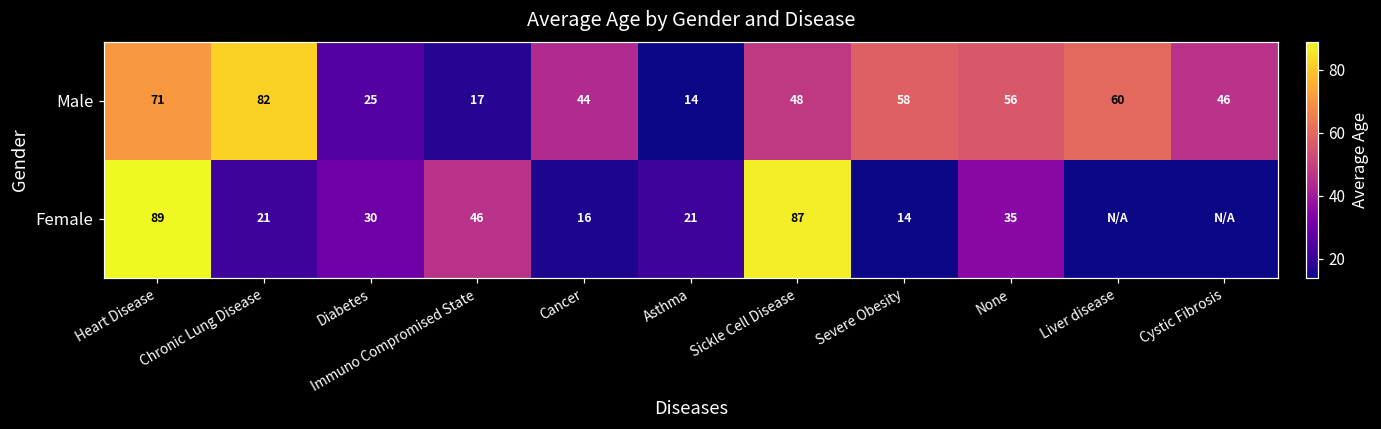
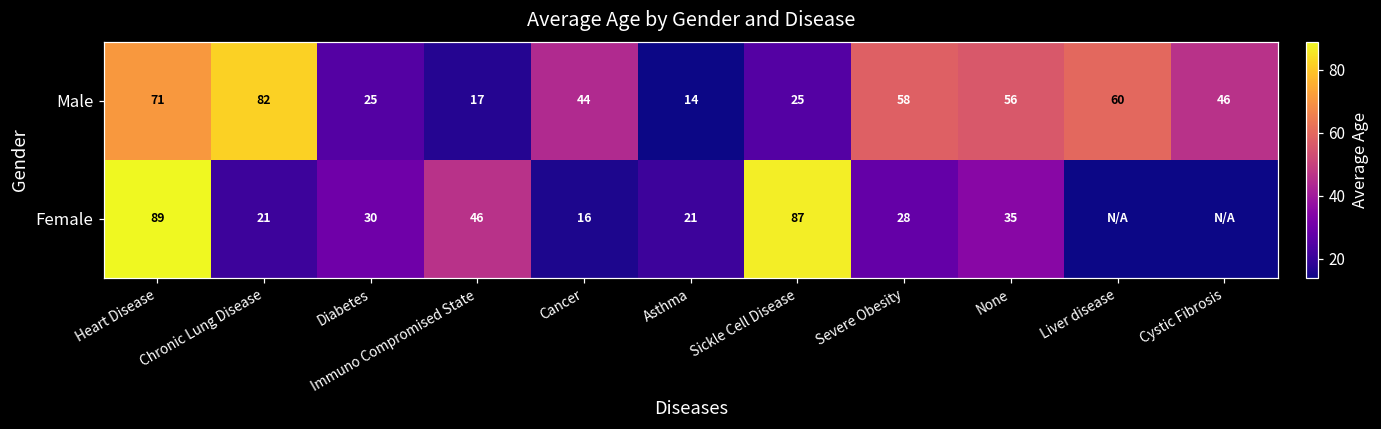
  {
    "Male": {
      "Heart Disease": 71,
      "Chronic Lung Disease": 82,
      "Diabetes": 25,
      "Immuno Compromised State": 17,
      "Cancer": 44,
      "Asthma": 14,
-     "Sickle Cell Disease": 48,
+     "Sickle Cell Disease": 25,
      "Severe Obesity": 58,
      "None": 56,
      "Liver disease": 60,
      "Cystic Fibrosis": 46
    },
    "Female": {
      "Heart Disease": 89,
      "Chronic Lung Disease": 21,
      "Diabetes": 30,
      "Immuno Compromised State": 46,
      "Cancer": 16,
      "Asthma": 21,
      "Sickle Cell Disease": 87,
-     "Severe Obesity": 14,
+     "Severe Obesity": 28,
      "None": 35
    }
  }
